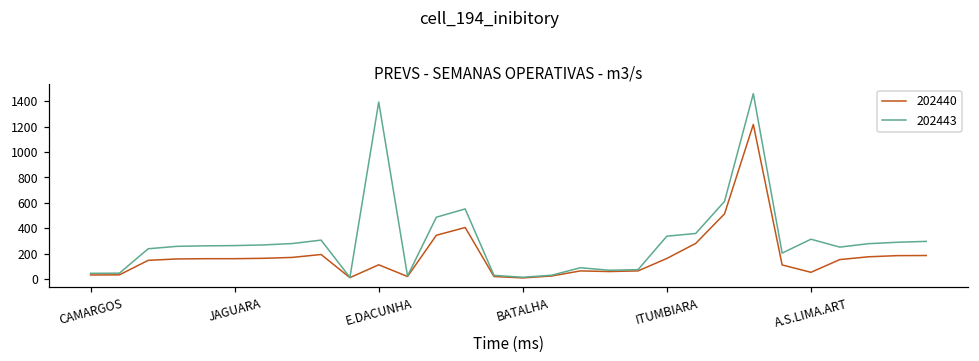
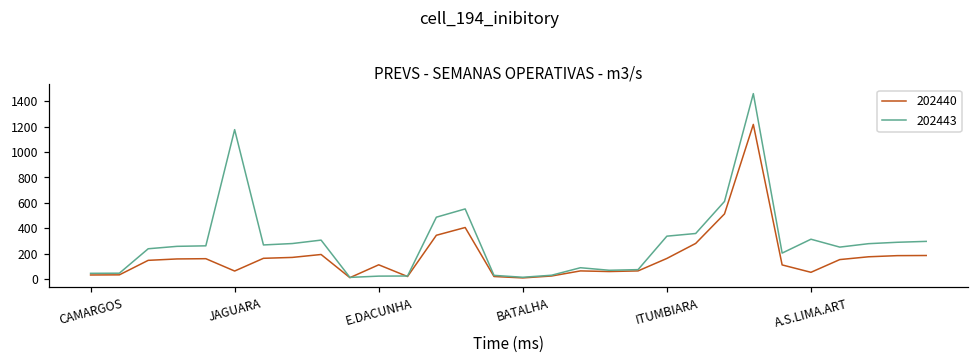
  {
    "202440": {
-     "JAGUARA": 160,
+     "JAGUARA": 70,
      "E.DACUNHA": 110,
      "ITUMBIARA": 160,
      "A.S.LIMA.ART": 60
    },
    "202443": {
-     "JAGUARA": 270,
-     "E.DACUNHA": 1390,
+     "JAGUARA": 1180,
+     "E.DACUNHA": 30,
      "ITUMBIARA": 340,
      "A.S.LIMA.ART": 320
    }
  }
